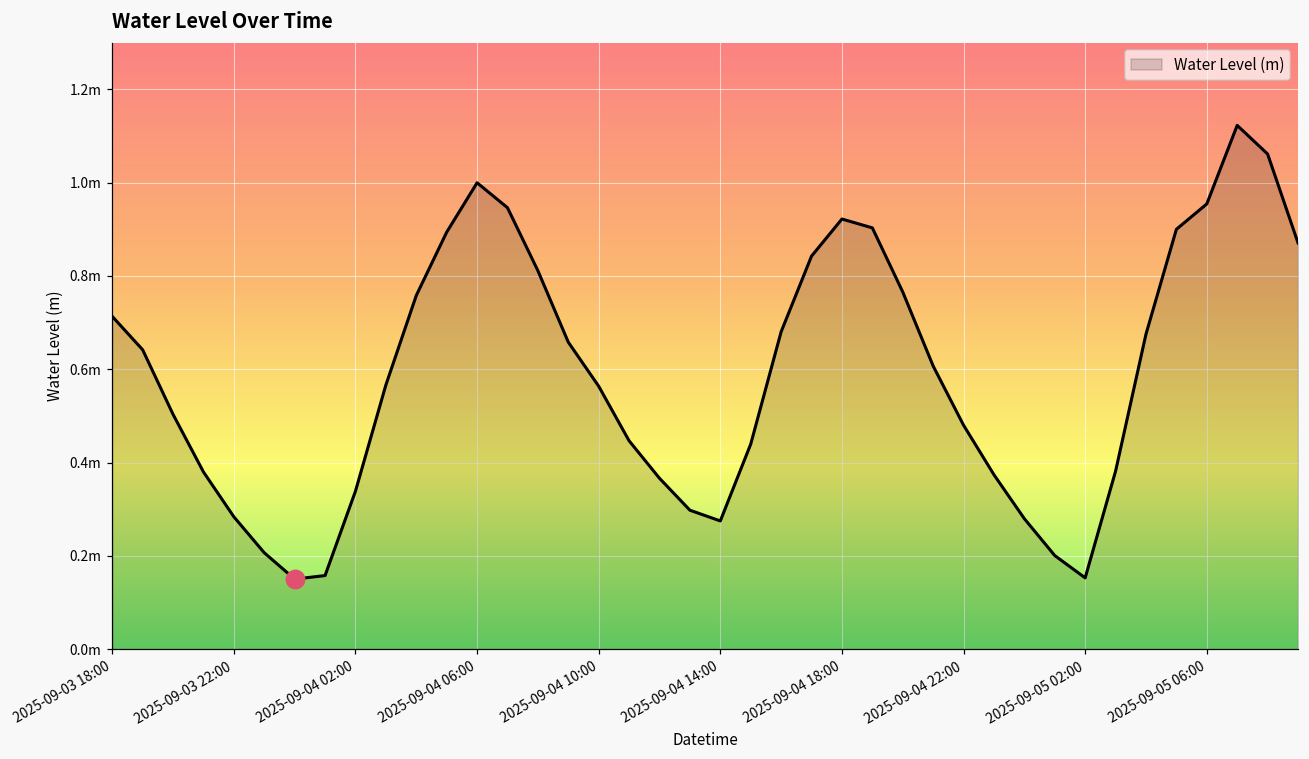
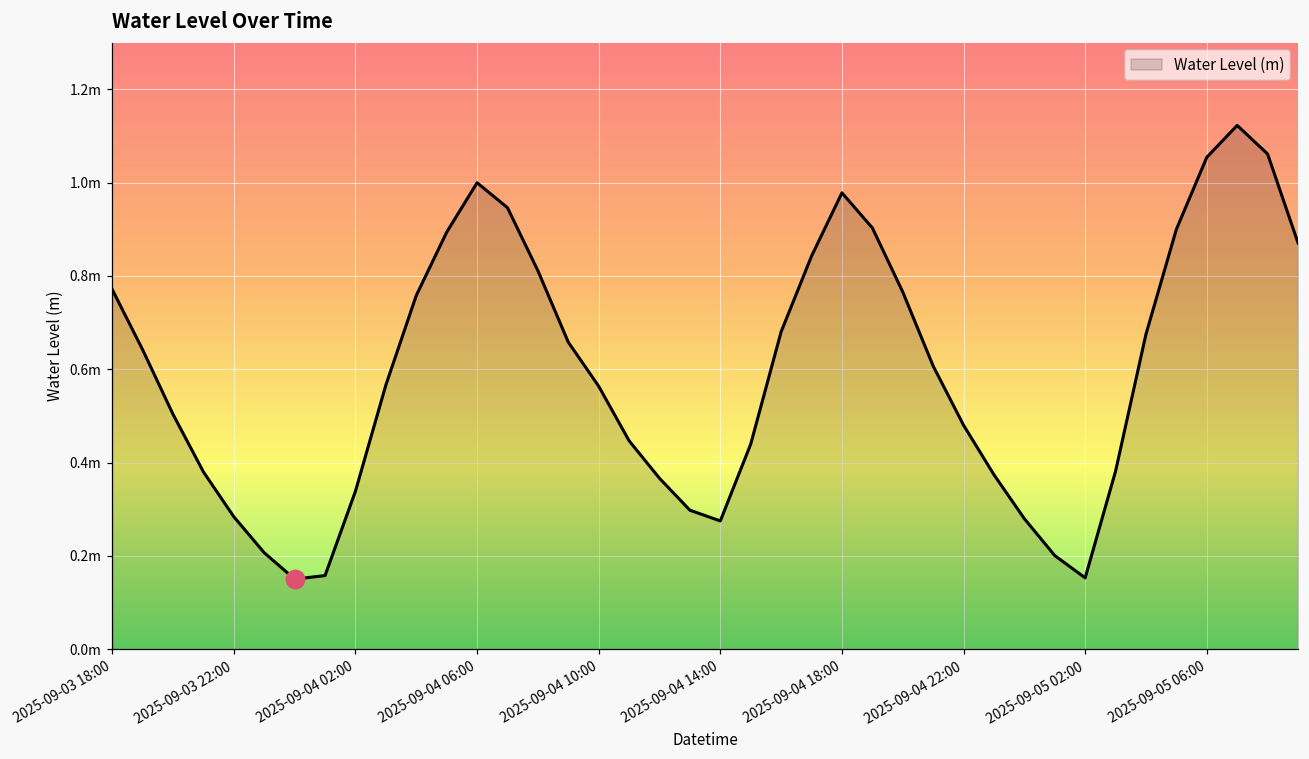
  {
    "Water Level (m)": {
-     "2025-09-03 18:00": "0.71m",
+     "2025-09-03 18:00": "0.77m",
      "2025-09-03 22:00": "0.28m",
      "2025-09-04 02:00": "0.34m",
      "2025-09-04 06:00": "1.00m",
      "2025-09-04 10:00": "0.56m",
      "2025-09-04 14:00": "0.27m",
-     "2025-09-04 18:00": "0.92m",
+     "2025-09-04 18:00": "0.98m",
      "2025-09-04 22:00": "0.48m",
      "2025-09-05 02:00": "0.15m",
-     "2025-09-05 06:00": "0.95m"
+     "2025-09-05 06:00": "1.05m"
    }
  }
